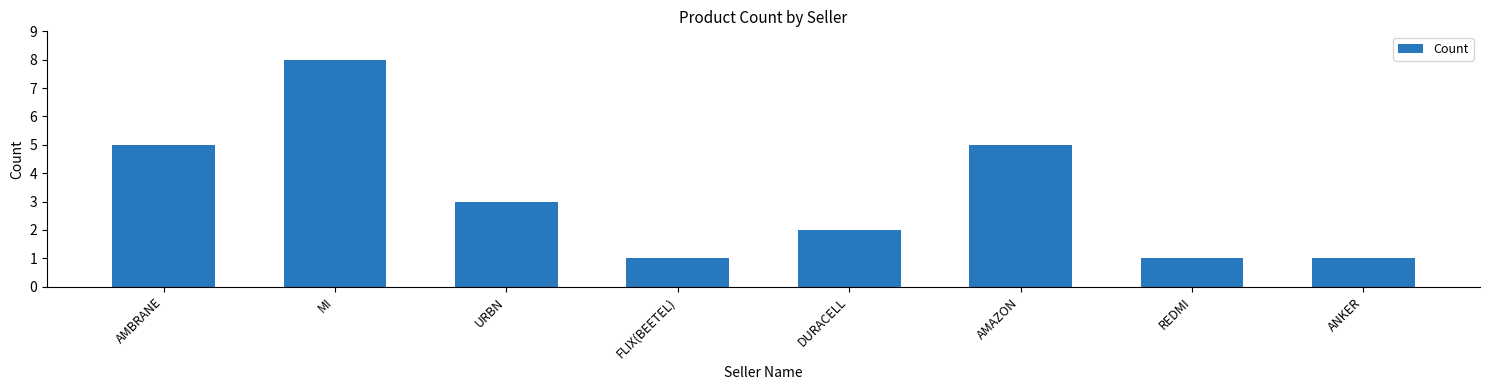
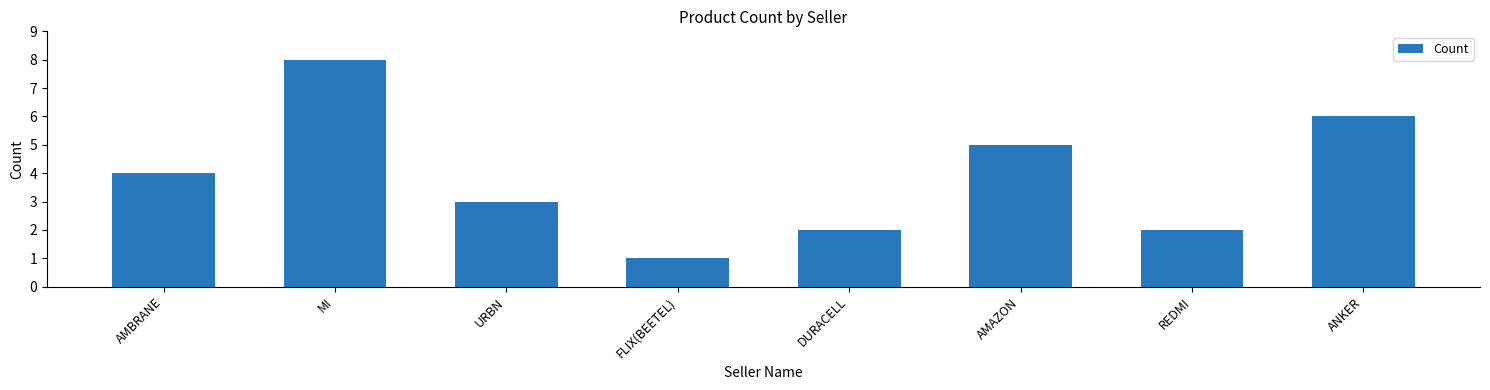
  {
-   "AMBRANE": 5,
+   "AMBRANE": 4,
    "MI": 8,
    "URBN": 3,
    "FLIX(BEETEL)": 1,
    "DURACELL": 2,
    "AMAZON": 5,
-   "REDMI": 1,
-   "ANKER": 1
+   "REDMI": 2,
+   "ANKER": 6
  }
